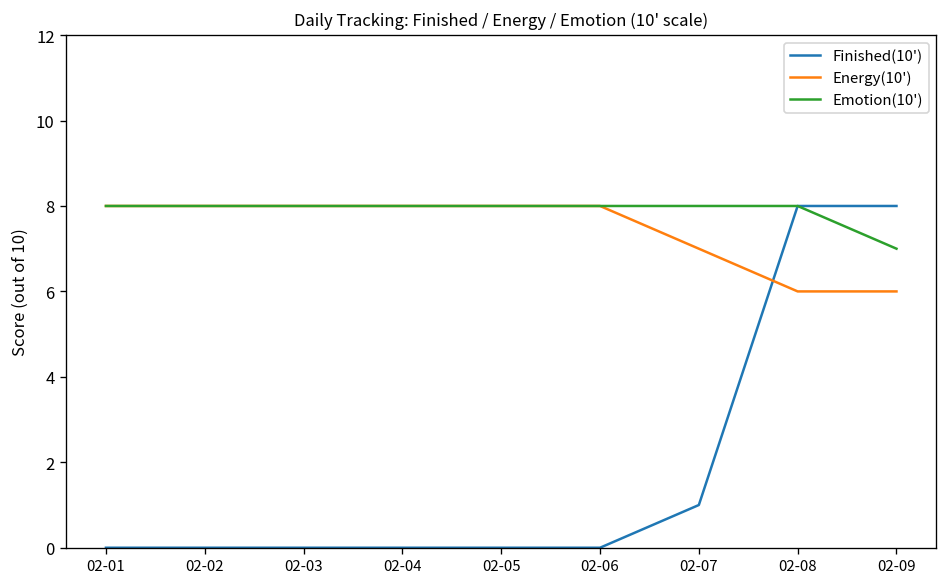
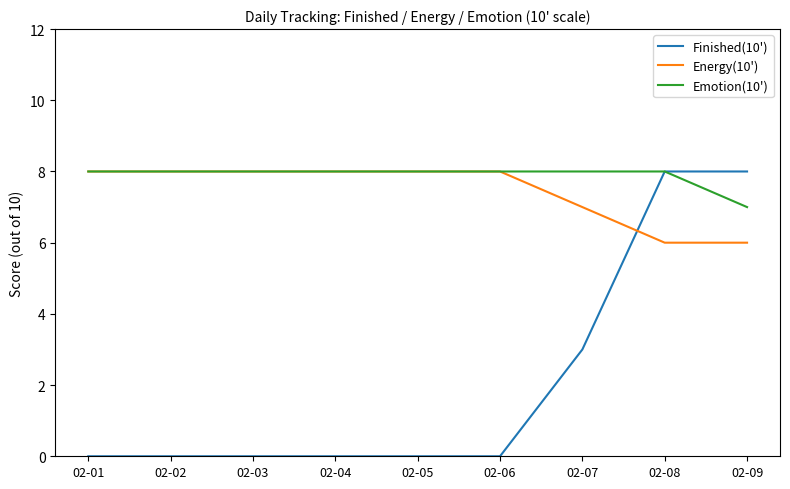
  {
    "Finished(10')": {
      "02-01": 0,
      "02-02": 0,
      "02-03": 0,
      "02-04": 0,
      "02-05": 0,
      "02-06": 0,
-     "02-07": 1,
+     "02-07": 3,
      "02-09": 8
    },
    "Energy(10')": {
      "02-07": 7,
      "02-08": 6,
      "02-09": 6
    },
    "Emotion(10')": {
      "02-07": 8,
      "02-09": 7
    }
  }
